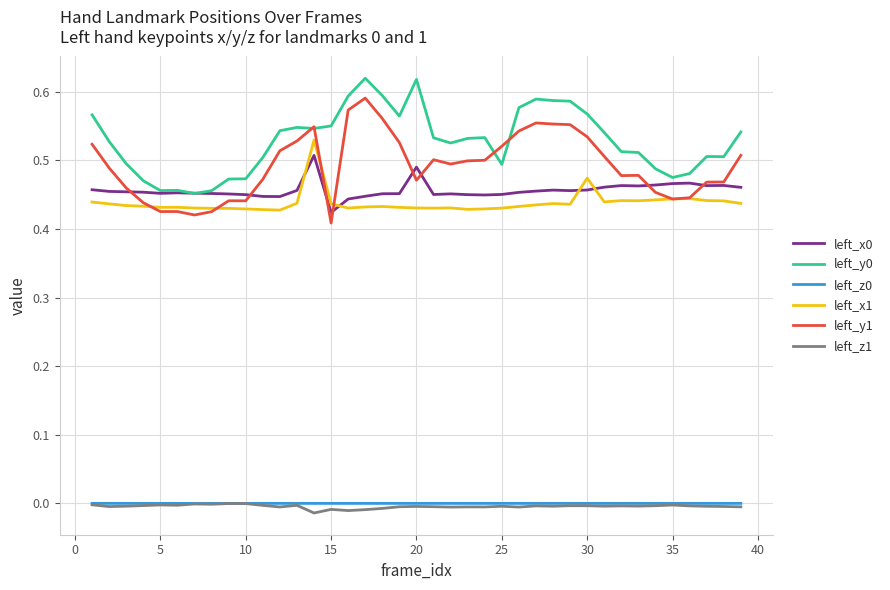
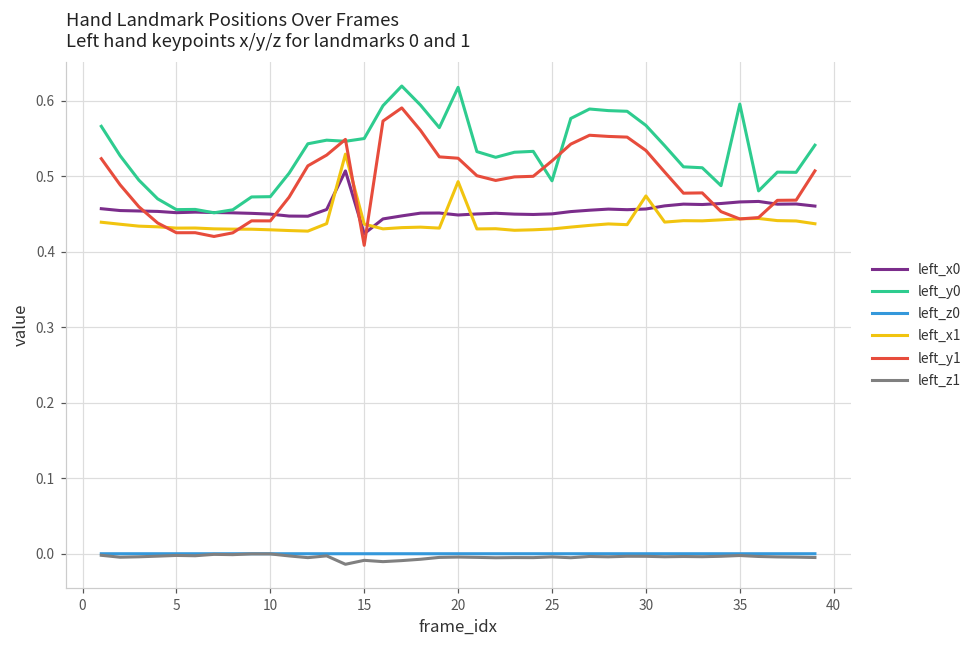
  {
    "left_x0": {
      "5": 0.45,
      "10": 0.45,
      "15": 0.42,
-     "20": 0.49,
+     "20": 0.45,
      "25": 0.45,
      "30": 0.46,
      "35": 0.47
    },
    "left_y0": {
      "5": 0.46,
      "10": 0.47,
      "15": 0.55,
      "20": 0.62,
      "25": 0.49,
      "30": 0.57,
-     "35": 0.47
+     "35": 0.60
    },
    "left_z0": {
      "15": 0.00,
      "20": 0.00,
      "25": 0.00
    },
    "left_x1": {
      "5": 0.43,
      "10": 0.43,
      "15": 0.44,
-     "20": 0.43,
+     "20": 0.49,
      "25": 0.43,
      "30": 0.47
    },
    "left_y1": {
      "5": 0.43,
      "10": 0.44,
      "15": 0.41,
-     "20": 0.47,
+     "20": 0.52,
      "25": 0.52,
      "30": 0.53
    },
    "left_z1": {
      "15": -0.01,
      "20": 0.00,
      "25": 0.00
    }
  }
